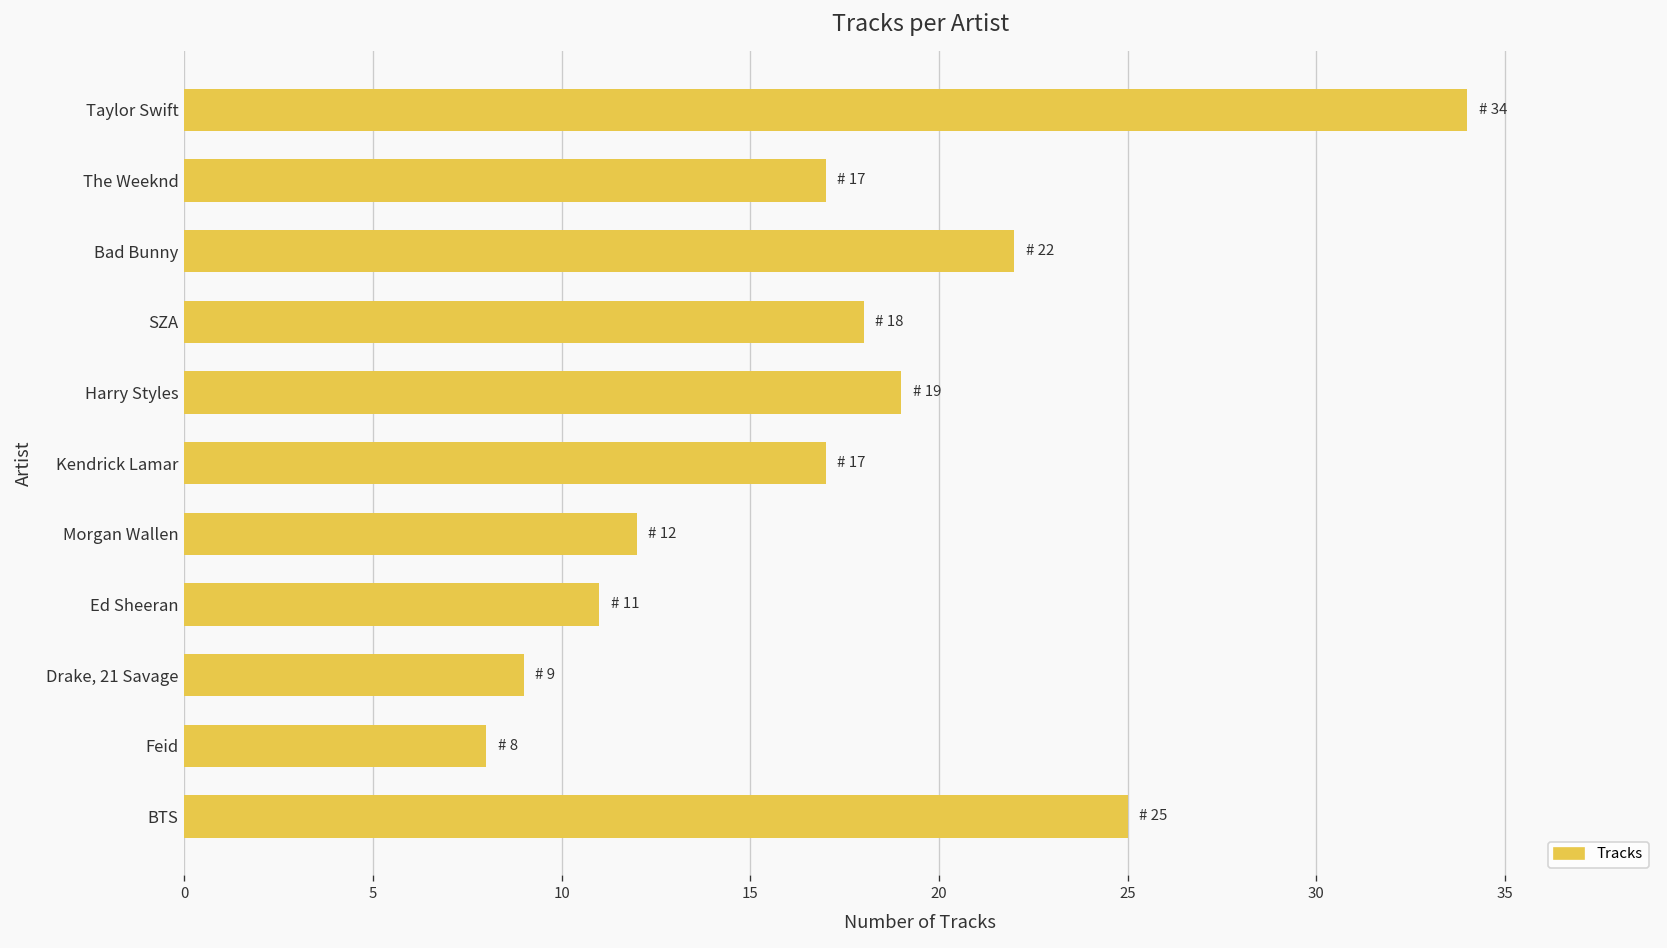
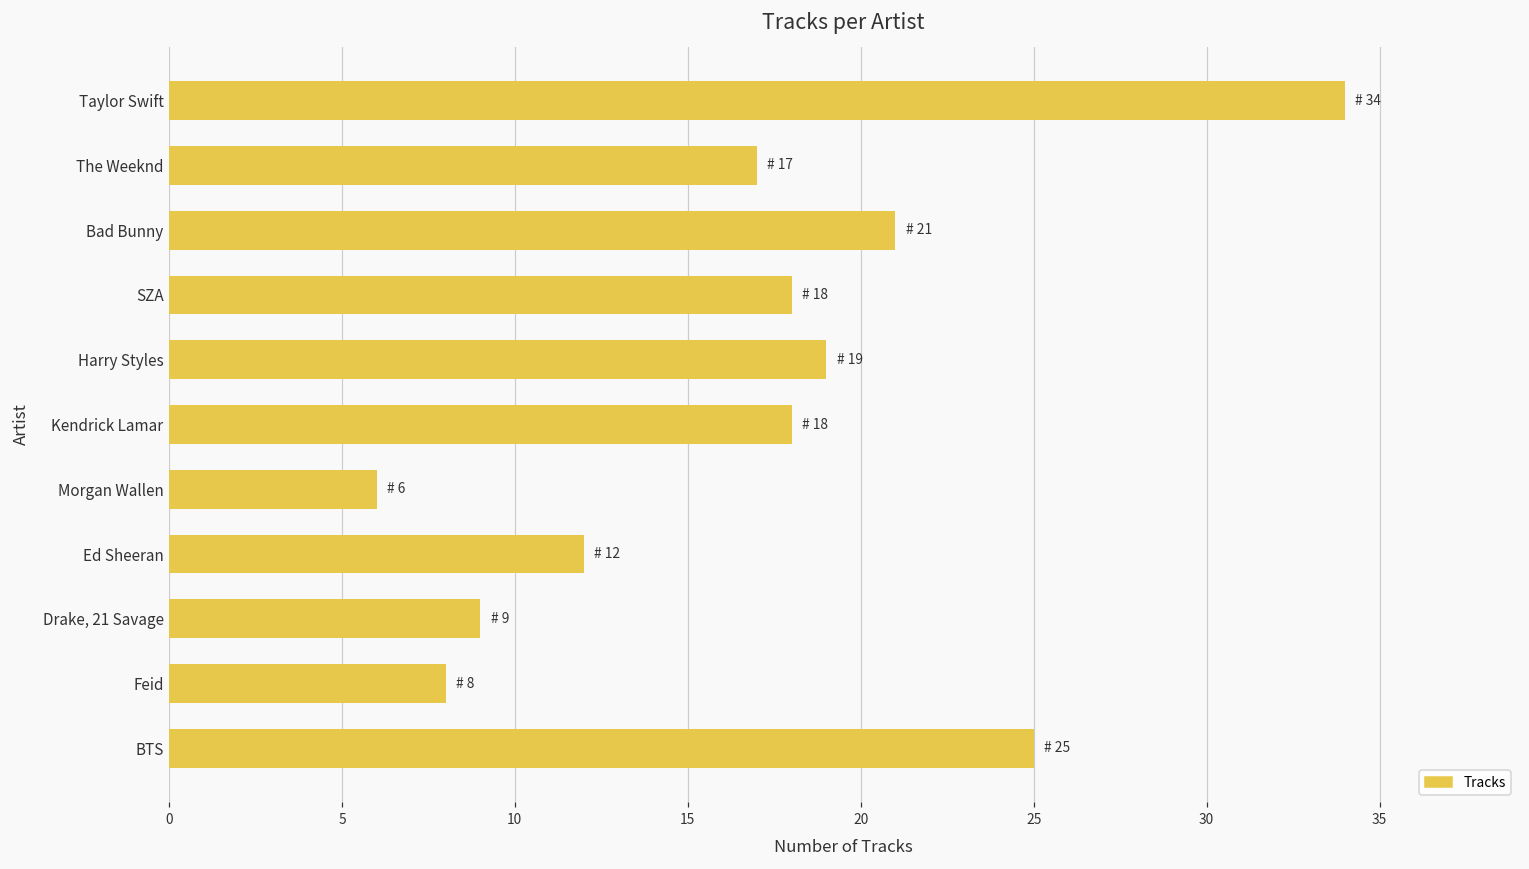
  {
    "Taylor Swift": 34,
    "The Weeknd": 17,
-   "Bad Bunny": 22,
+   "Bad Bunny": 21,
    "SZA": 18,
    "Harry Styles": 19,
-   "Kendrick Lamar": 17,
-   "Morgan Wallen": 12,
-   "Ed Sheeran": 11,
+   "Kendrick Lamar": 18,
+   "Morgan Wallen": 6,
+   "Ed Sheeran": 12,
    "Drake, 21 Savage": 9,
    "Feid": 8,
    "BTS": 25
  }
